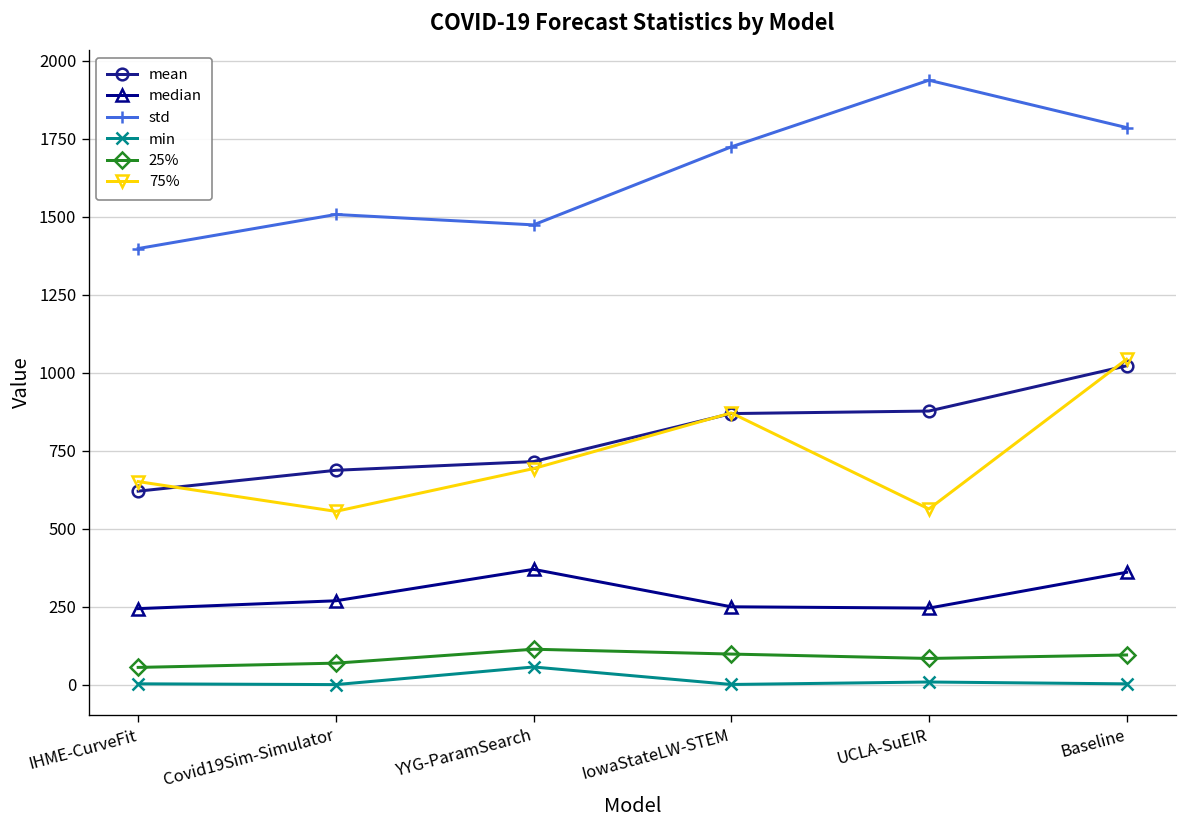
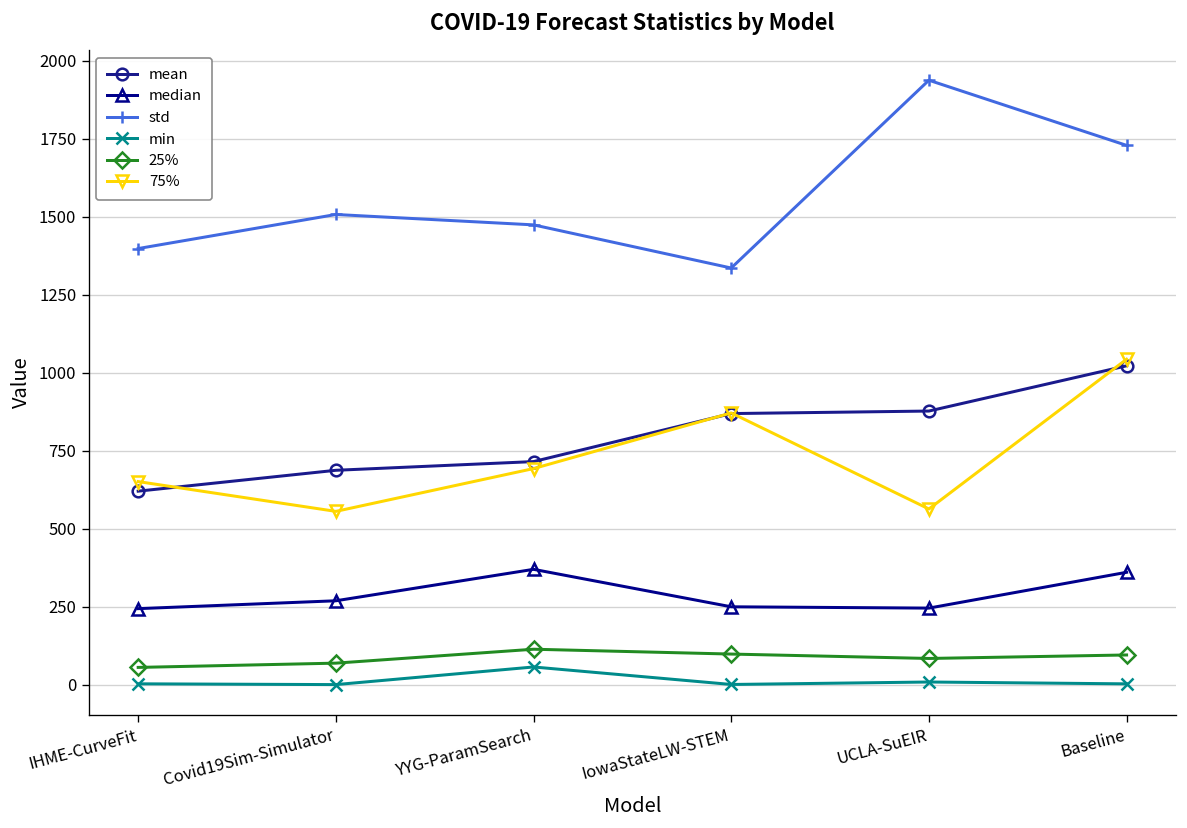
  {
    "std": {
      "IHME-CurveFit": 1400,
      "Covid19Sim-Simulator": 1510,
      "YYG-ParamSearch": 1470,
-     "IowaStateLW-STEM": 1720,
+     "IowaStateLW-STEM": 1340,
      "UCLA-SuEIR": 1940,
-     "Baseline": 1790
+     "Baseline": 1730
    },
    "min": {
      "IHME-CurveFit": 0,
      "Covid19Sim-Simulator": 0,
      "YYG-ParamSearch": 60,
      "IowaStateLW-STEM": 0,
      "UCLA-SuEIR": 10,
      "Baseline": 0
    },
    "25%": {
      "IHME-CurveFit": 60,
      "Covid19Sim-Simulator": 70,
      "YYG-ParamSearch": 110,
      "IowaStateLW-STEM": 100,
      "UCLA-SuEIR": 80,
      "Baseline": 100
    },
    "75%": {
      "IHME-CurveFit": 650,
      "Covid19Sim-Simulator": 560,
      "YYG-ParamSearch": 690,
      "UCLA-SuEIR": 560,
      "Baseline": 1040
    }
  }
